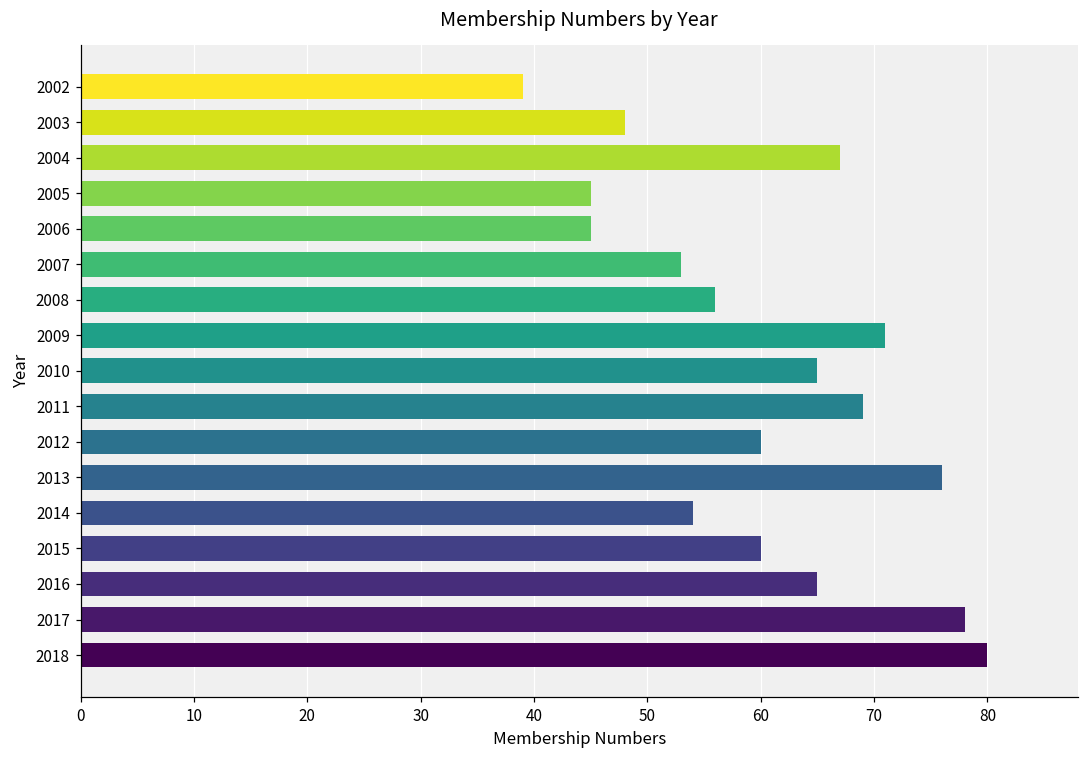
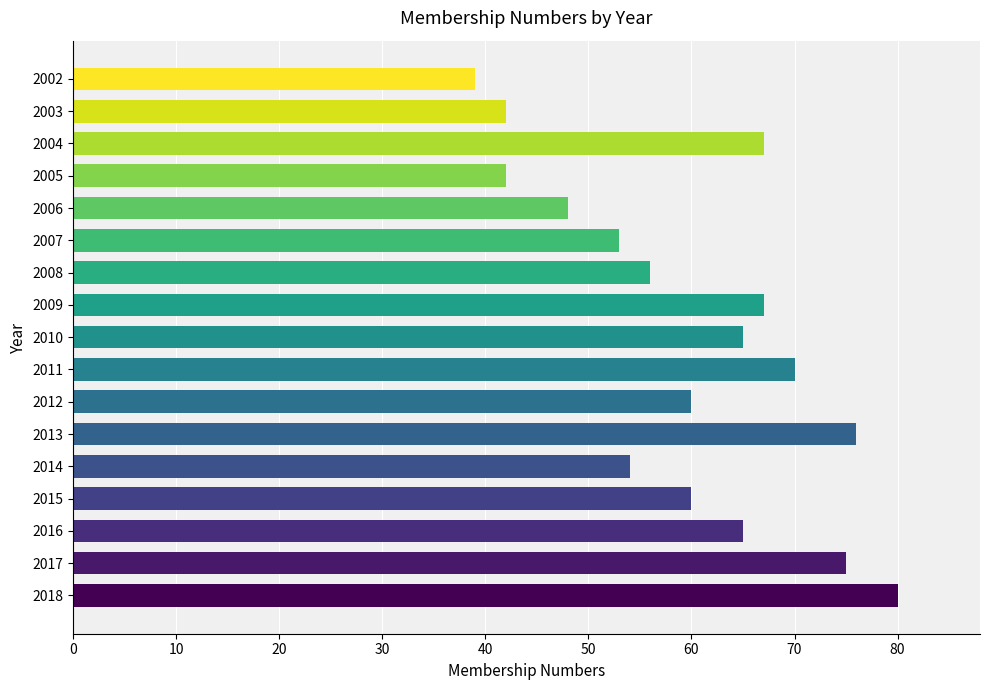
  {
    "2002": 39,
-   "2003": 48,
+   "2003": 42,
    "2004": 67,
-   "2005": 45,
-   "2006": 45,
+   "2005": 42,
+   "2006": 48,
    "2007": 53,
    "2008": 56,
-   "2009": 71,
+   "2009": 67,
    "2010": 65,
-   "2011": 69,
+   "2011": 70,
    "2012": 60,
    "2013": 76,
    "2014": 54,
    "2015": 60,
    "2016": 65,
-   "2017": 78,
+   "2017": 75,
    "2018": 80
  }
